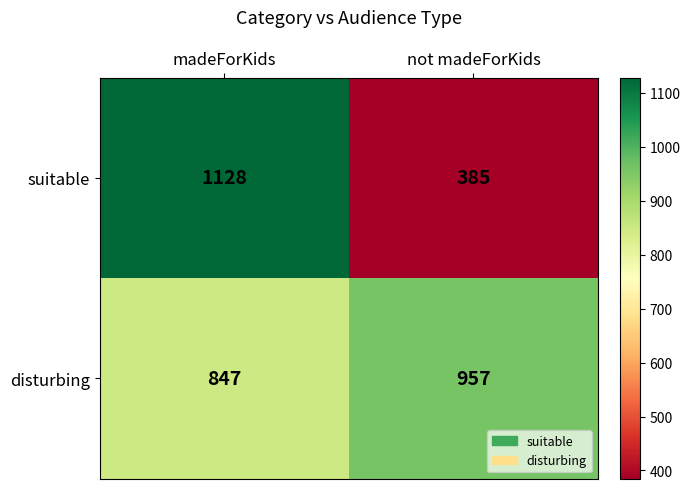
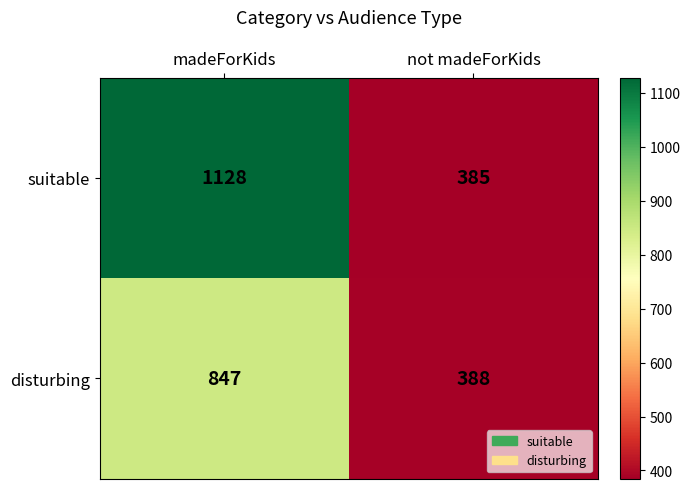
  {
    "suitable": {
      "madeForKids": 1128,
      "not madeForKids": 385
    },
    "disturbing": {
      "madeForKids": 847,
-     "not madeForKids": 957
+     "not madeForKids": 388
    }
  }
